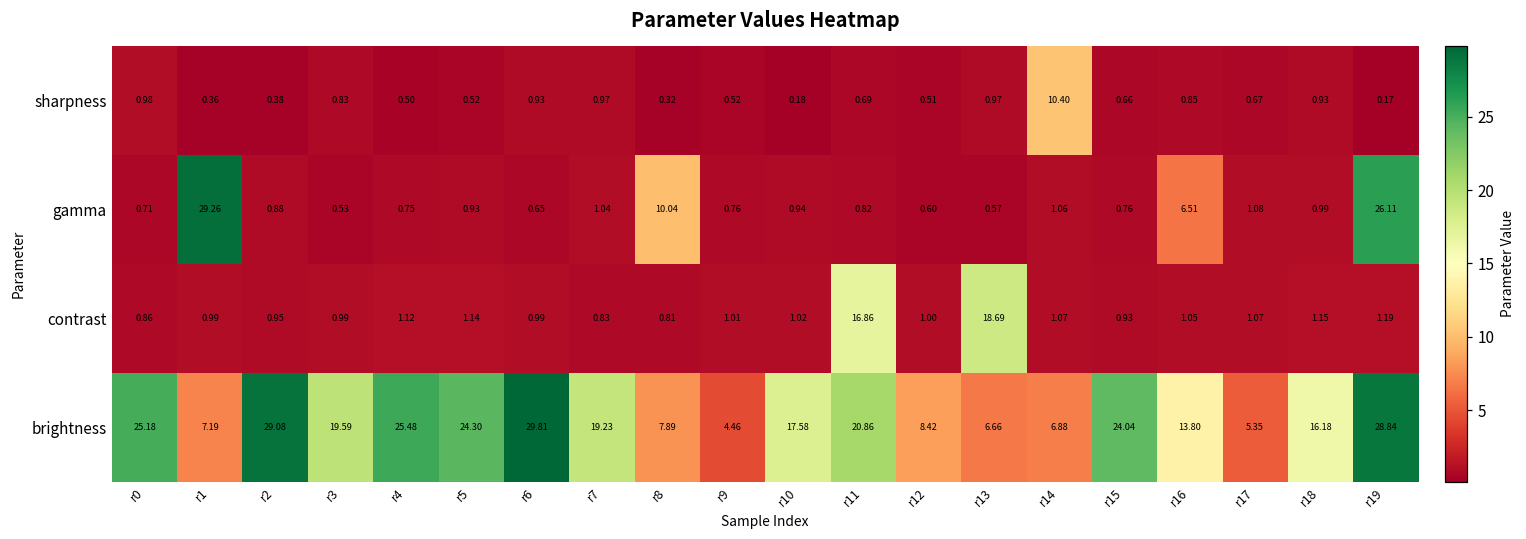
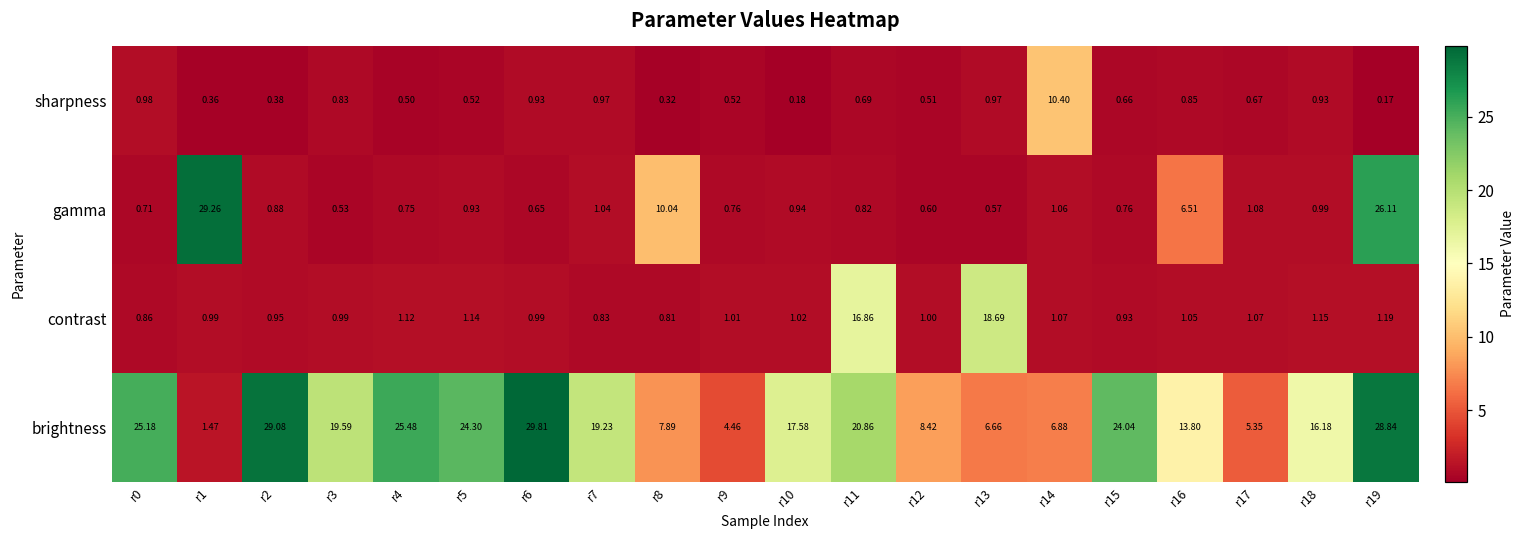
  {
    "sharpness": {
      "r0": 0.98,
      "r1": 0.36,
      "r2": 0.38,
      "r3": 0.83,
      "r4": 0.50,
      "r5": 0.52,
      "r6": 0.93,
      "r7": 0.97,
      "r8": 0.32,
      "r9": 0.52,
      "r10": 0.18,
      "r11": 0.69,
      "r12": 0.51,
      "r13": 0.97,
      "r14": 10.40,
      "r15": 0.66,
      "r16": 0.85,
      "r17": 0.67,
      "r18": 0.93,
      "r19": 0.17
    },
    "gamma": {
      "r0": 0.71,
      "r1": 29.26,
      "r2": 0.88,
      "r3": 0.53,
      "r4": 0.75,
      "r5": 0.93,
      "r6": 0.65,
      "r7": 1.04,
      "r8": 10.04,
      "r9": 0.76,
      "r10": 0.94,
      "r11": 0.82,
      "r12": 0.60,
      "r13": 0.57,
      "r14": 1.06,
      "r15": 0.76,
      "r16": 6.51,
      "r17": 1.08,
      "r18": 0.99,
      "r19": 26.11
    },
    "contrast": {
      "r0": 0.86,
      "r1": 0.99,
      "r2": 0.95,
      "r3": 0.99,
      "r4": 1.12,
      "r5": 1.14,
      "r6": 0.99,
      "r7": 0.83,
      "r8": 0.81,
      "r9": 1.01,
      "r10": 1.02,
      "r11": 16.86,
      "r12": 1.00,
      "r13": 18.69,
      "r14": 1.07,
      "r15": 0.93,
      "r16": 1.05,
      "r17": 1.07,
      "r18": 1.15,
      "r19": 1.19
    },
    "brightness": {
      "r0": 25.18,
-     "r1": 7.19,
+     "r1": 1.47,
      "r2": 29.08,
      "r3": 19.59,
      "r4": 25.48,
      "r5": 24.30,
      "r6": 29.81,
      "r7": 19.23,
      "r8": 7.89,
      "r9": 4.46,
      "r10": 17.58,
      "r11": 20.86,
      "r12": 8.42,
      "r13": 6.66,
      "r14": 6.88,
      "r15": 24.04,
      "r16": 13.80,
      "r17": 5.35,
      "r18": 16.18,
      "r19": 28.84
    }
  }
